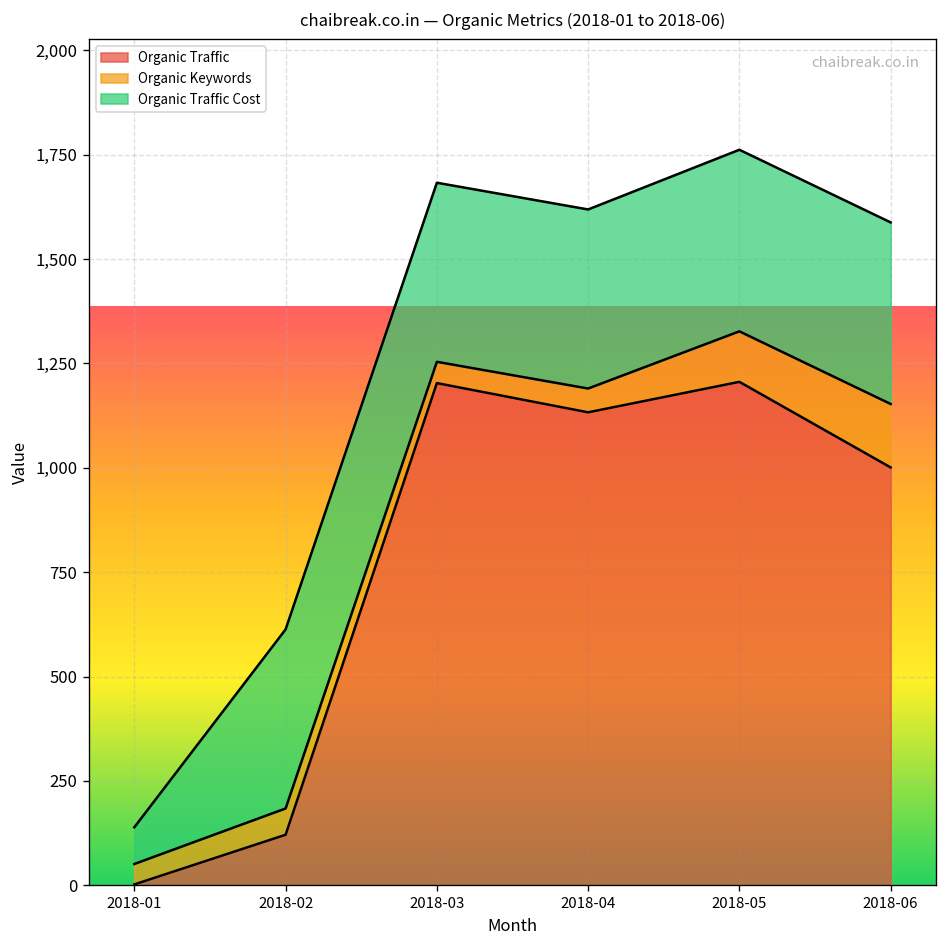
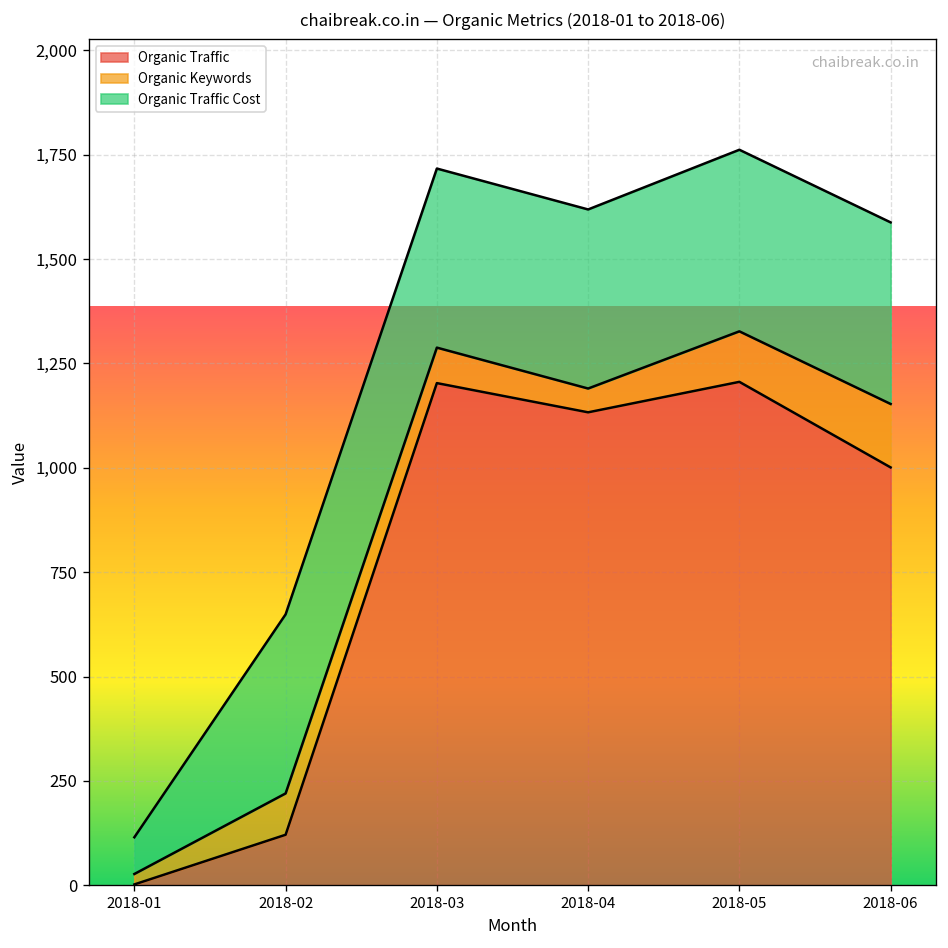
  {
    "Organic Traffic": {
      "2018-01": "0",
      "2018-02": "120",
      "2018-03": "1,200",
      "2018-04": "1,130",
      "2018-05": "1,210",
      "2018-06": "1,000"
    },
    "Organic Keywords": {
-     "2018-01": "50",
-     "2018-02": "60",
-     "2018-03": "50",
+     "2018-01": "30",
+     "2018-02": "100",
+     "2018-03": "90",
      "2018-04": "60",
      "2018-05": "120",
      "2018-06": "150"
    },
    "Organic Traffic Cost": {
      "2018-01": "90",
      "2018-02": "430",
      "2018-03": "430",
      "2018-04": "430",
      "2018-05": "440",
      "2018-06": "440"
    }
  }
